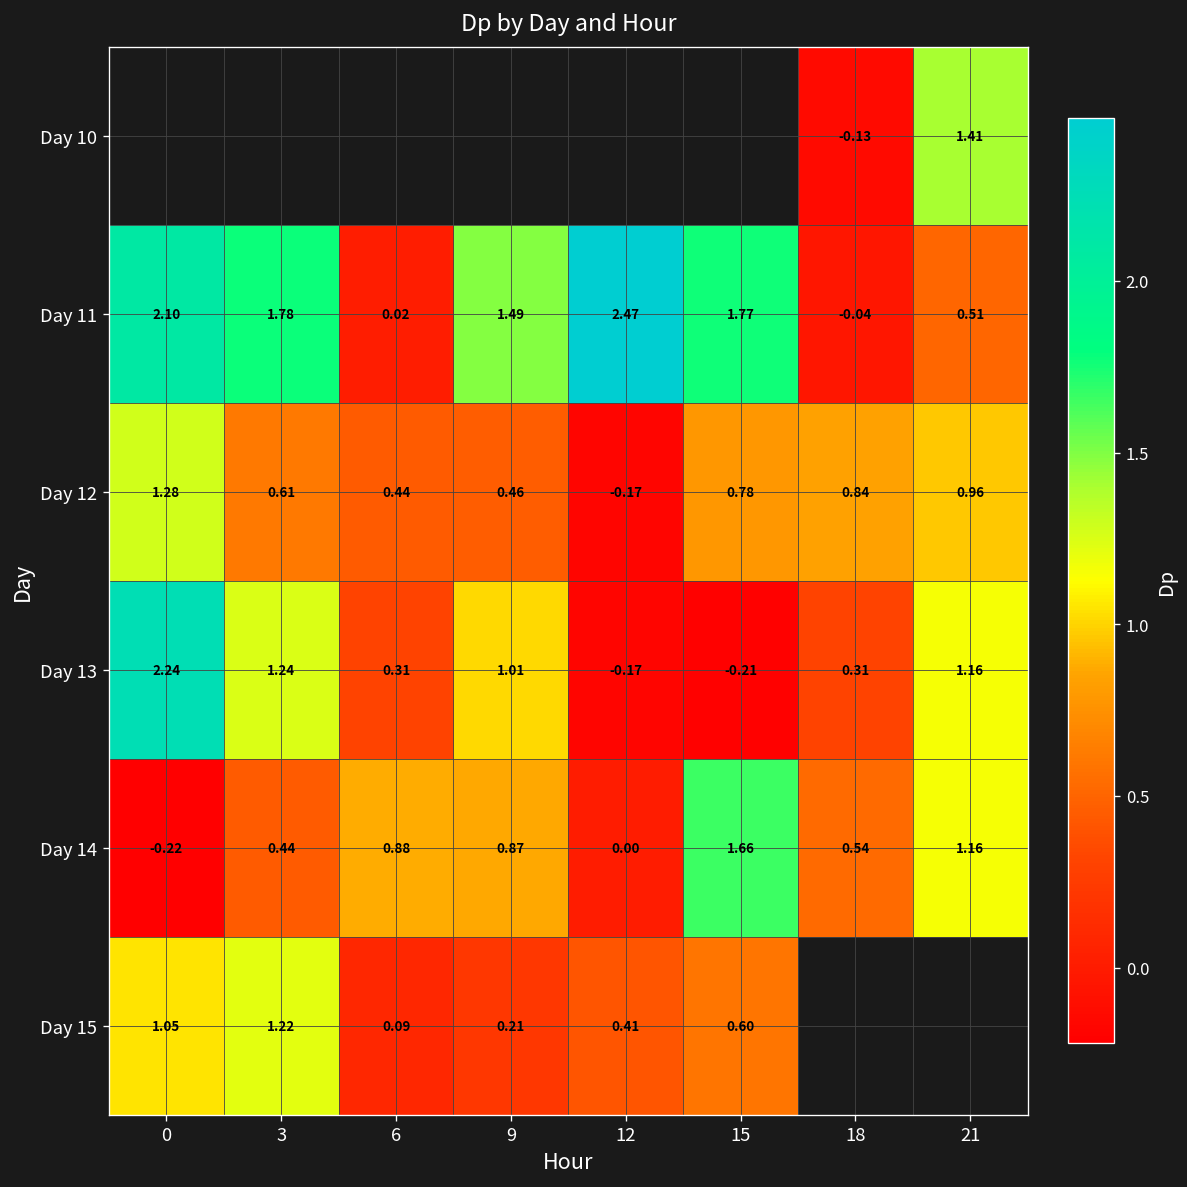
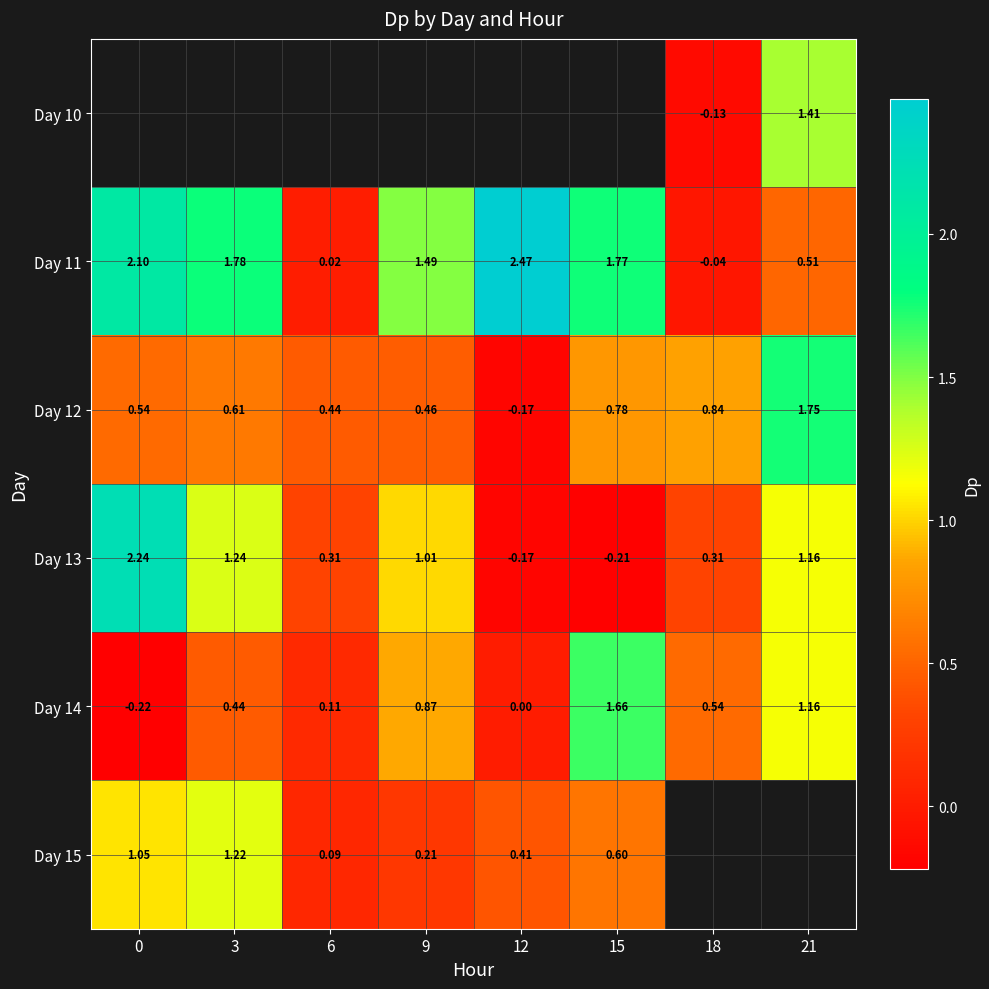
  {
    "Day 10": {
      "18": -0.13,
      "21": 1.41
    },
    "Day 11": {
      "0": 2.10,
      "3": 1.78,
      "6": 0.02,
      "9": 1.49,
      "12": 2.47,
      "15": 1.77,
      "18": -0.04,
      "21": 0.51
    },
    "Day 12": {
-     "0": 1.28,
+     "0": 0.54,
      "3": 0.61,
      "6": 0.44,
      "9": 0.46,
      "12": -0.17,
      "15": 0.78,
      "18": 0.84,
-     "21": 0.96
+     "21": 1.75
    },
    "Day 13": {
      "0": 2.24,
      "3": 1.24,
      "6": 0.31,
      "9": 1.01,
      "12": -0.17,
      "15": -0.21,
      "18": 0.31,
      "21": 1.16
    },
    "Day 14": {
      "0": -0.22,
      "3": 0.44,
-     "6": 0.88,
+     "6": 0.11,
      "9": 0.87,
      "12": 0.00,
      "15": 1.66,
      "18": 0.54,
      "21": 1.16
    },
    "Day 15": {
      "0": 1.05,
      "3": 1.22,
      "6": 0.09,
      "9": 0.21,
      "12": 0.41,
      "15": 0.60
    }
  }
